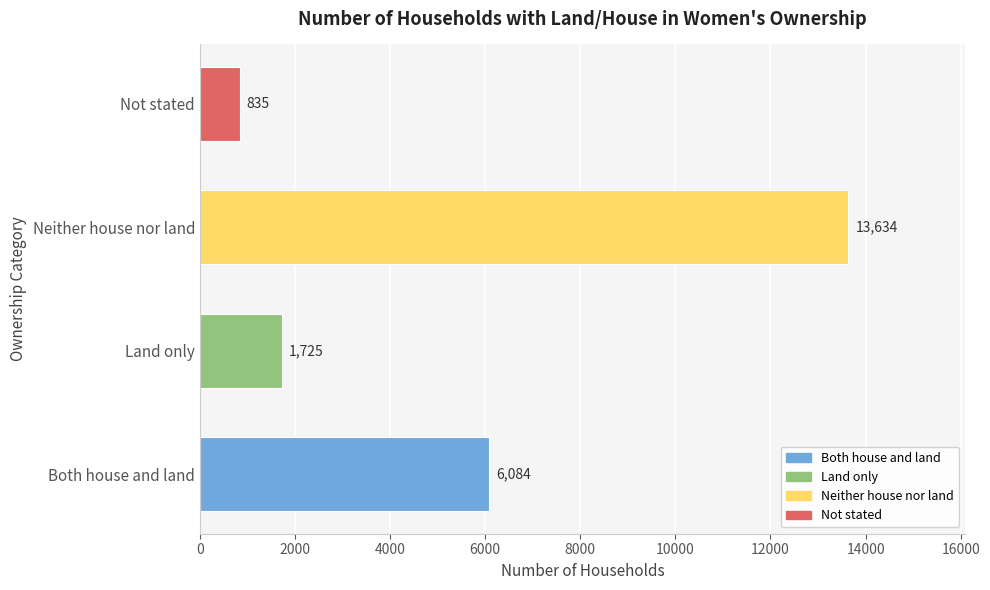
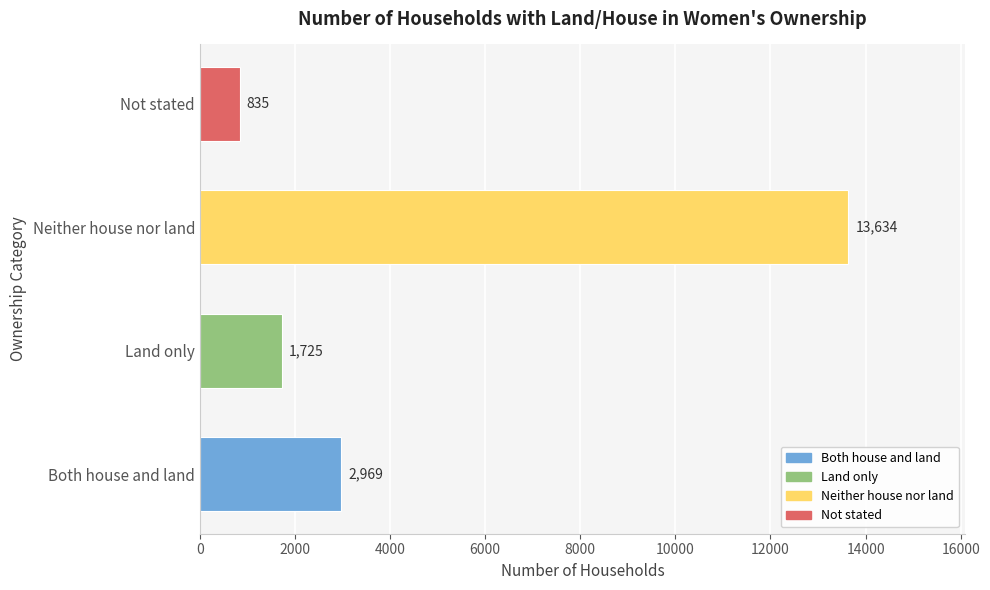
  {
    "Not stated": "835",
    "Neither house nor land": "13,634",
    "Land only": "1,725",
-   "Both house and land": "6,084"
+   "Both house and land": "2,969"
  }
